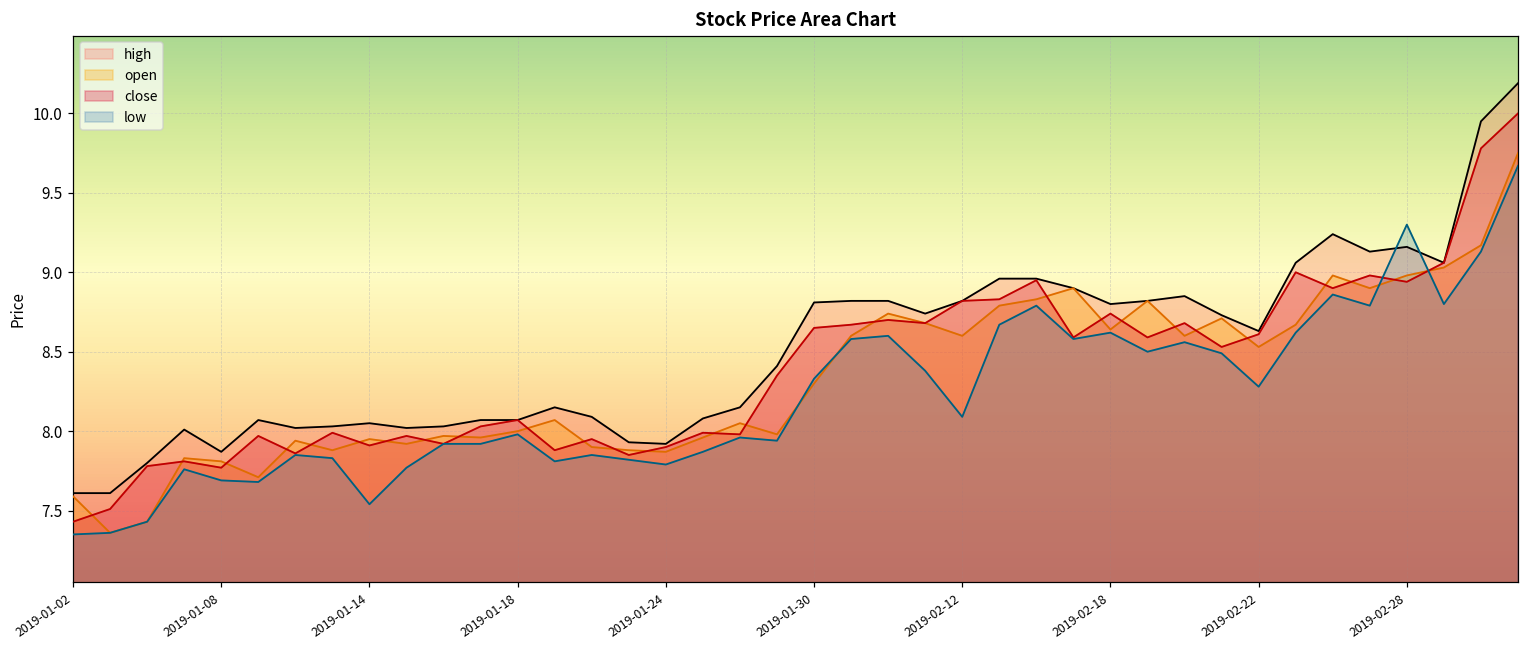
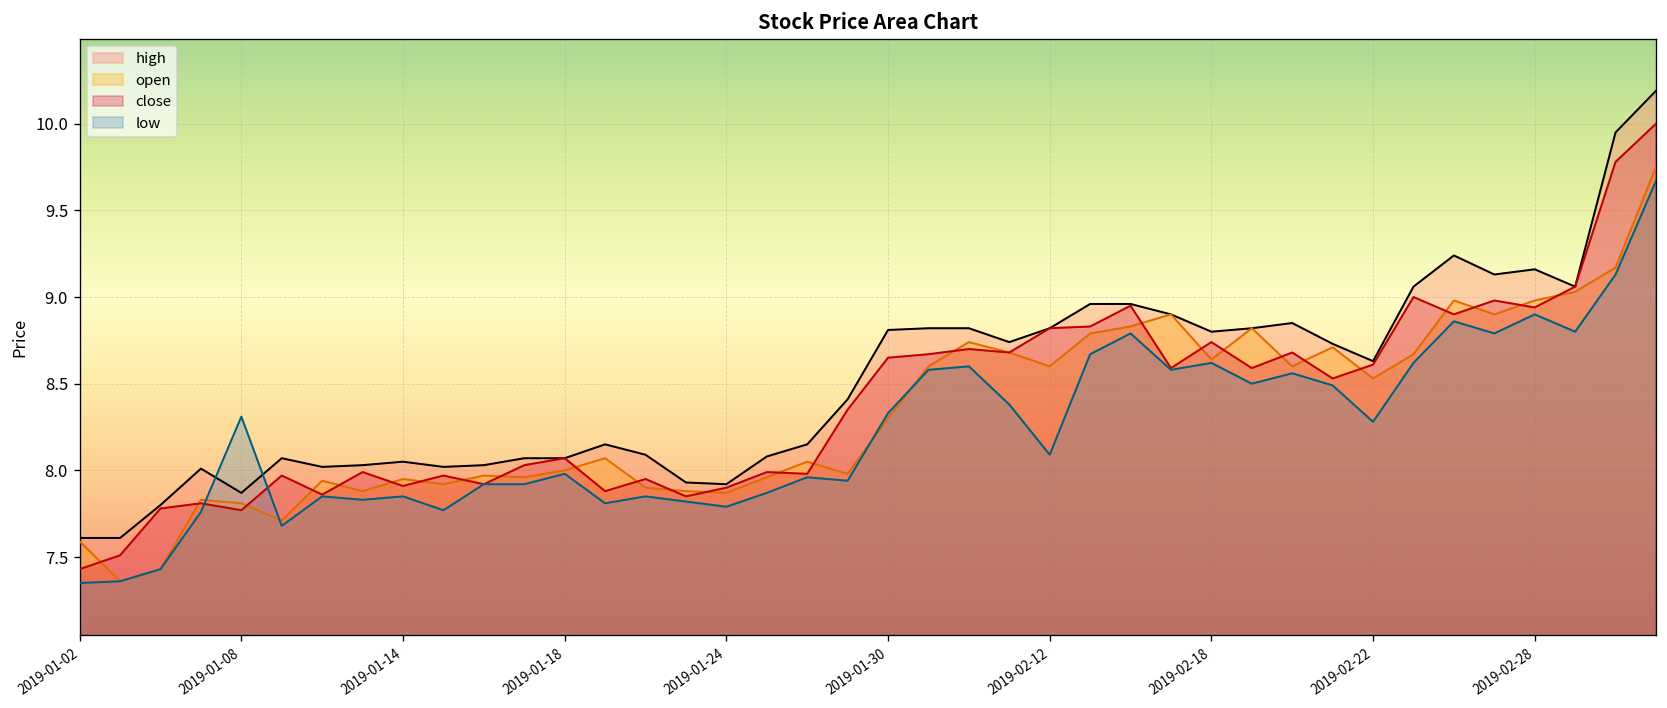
  {
    "low": {
      "2019-01-02": 7.35,
-     "2019-01-08": 7.69,
-     "2019-01-14": 7.54,
+     "2019-01-08": 8.31,
+     "2019-01-14": 7.85,
      "2019-01-18": 7.98,
      "2019-01-24": 7.79,
      "2019-01-30": 8.33,
      "2019-02-12": 8.09,
      "2019-02-18": 8.62,
      "2019-02-22": 8.28,
-     "2019-02-28": 9.3
+     "2019-02-28": 8.9
    }
  }
